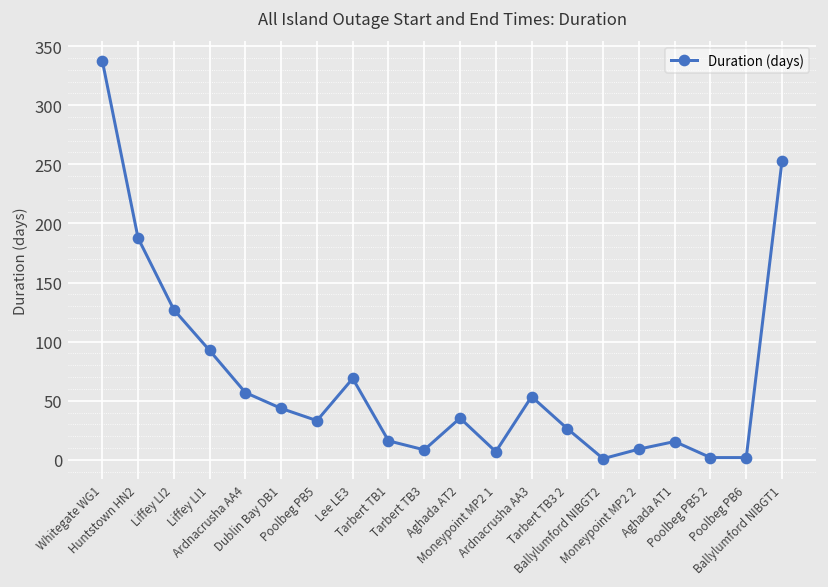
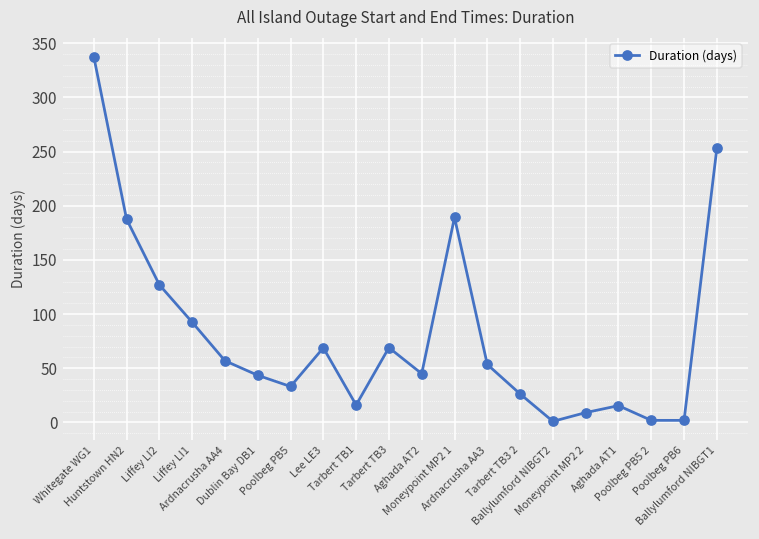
  {
    "Whitegate WG1": 340,
    "Huntstown HN2": 190,
    "Liffey LI2": 130,
    "Liffey LI1": 90,
    "Ardnacrusha AA4": 60,
    "Dublin Bay DB1": 40,
    "Poolbeg PB5": 30,
    "Lee LE3": 70,
    "Tarbert TB1": 20,
-   "Tarbert TB3": 10,
-   "Aghada AT2": 40,
-   "Moneypoint MP2 1": 10,
+   "Tarbert TB3": 70,
+   "Aghada AT2": 50,
+   "Moneypoint MP2 1": 190,
    "Ardnacrusha AA3": 50,
    "Tarbert TB3 2": 30,
    "Ballylumford NIBGT2": 0,
    "Moneypoint MP2 2": 10,
    "Aghada AT1": 20,
    "Poolbeg PB5 2": 0,
    "Poolbeg PB6": 0,
    "Ballylumford NIBGT1": 250
  }
